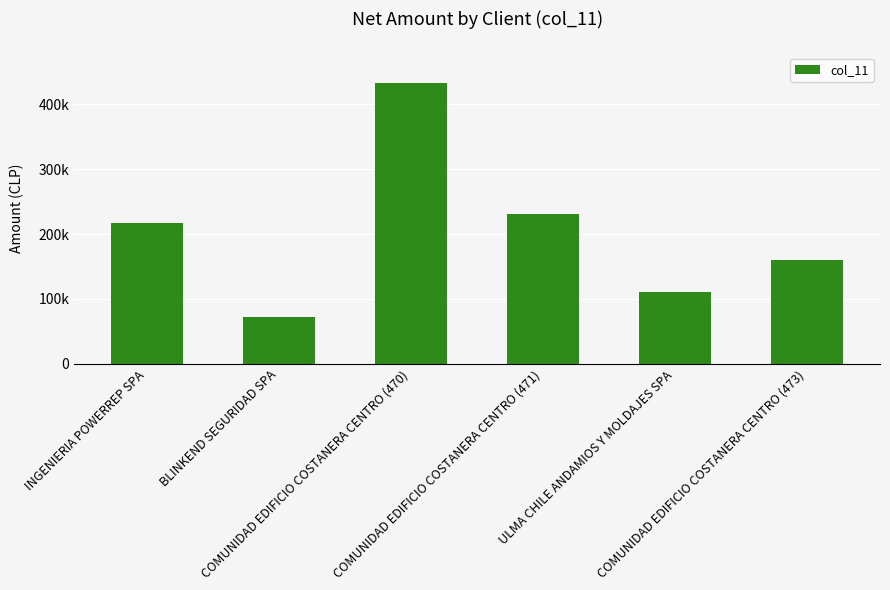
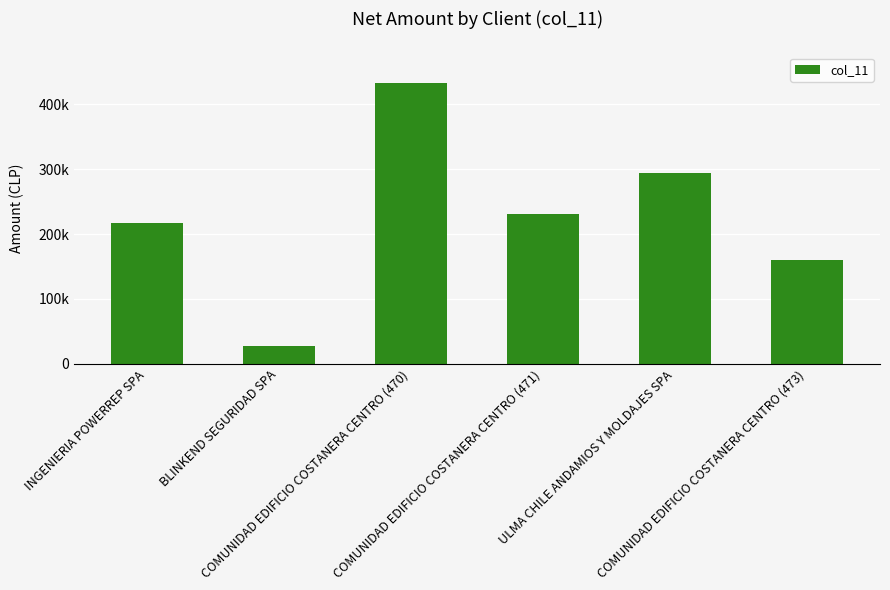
  {
    "INGENIERIA POWERREP SPA": 220000,
-   "BLINKEND SEGURIDAD SPA": 70000,
+   "BLINKEND SEGURIDAD SPA": 30000,
    "COMUNIDAD EDIFICIO COSTANERA CENTRO (470)": 430000,
    "COMUNIDAD EDIFICIO COSTANERA CENTRO (471)": 230000,
-   "ULMA CHILE ANDAMIOS Y MOLDAJES SPA": 110000,
+   "ULMA CHILE ANDAMIOS Y MOLDAJES SPA": 290000,
    "COMUNIDAD EDIFICIO COSTANERA CENTRO (473)": 160000
  }
